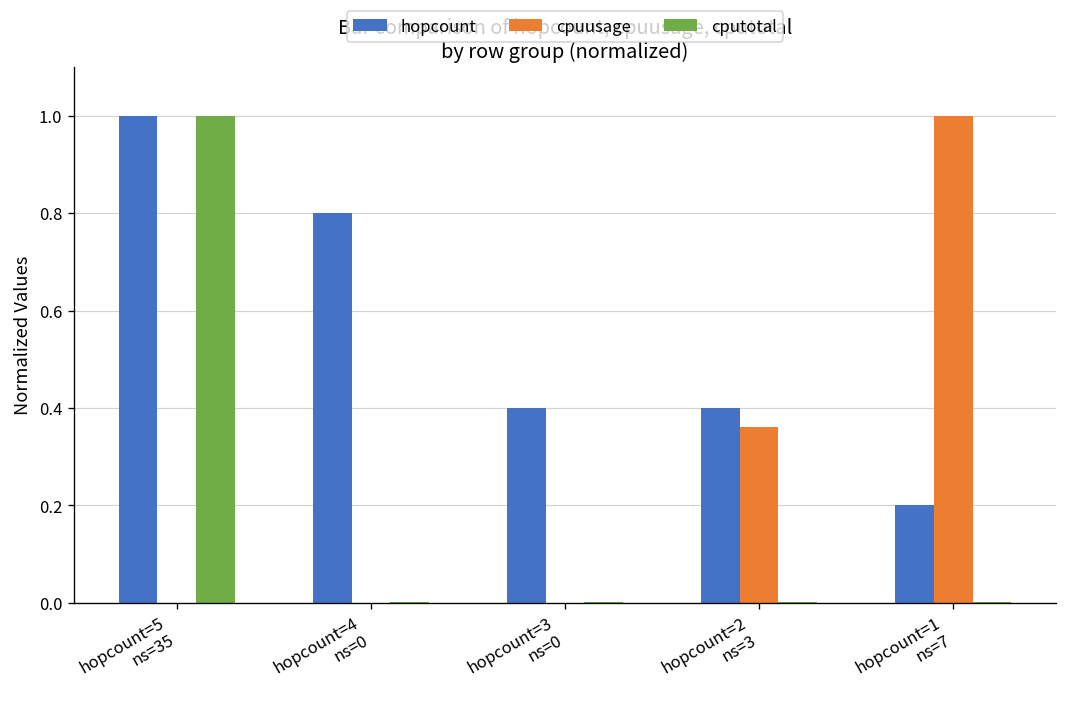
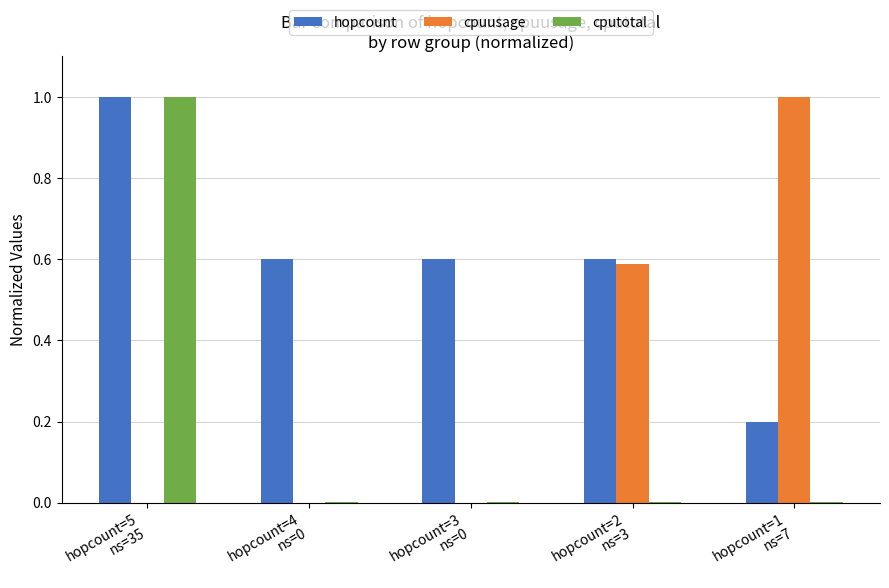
  {
    "hopcount": {
      "hopcount=5 ns=35": 1.00,
-     "hopcount=4 ns=0": 0.80,
-     "hopcount=3 ns=0": 0.40,
-     "hopcount=2 ns=3": 0.40,
+     "hopcount=4 ns=0": 0.60,
+     "hopcount=3 ns=0": 0.60,
+     "hopcount=2 ns=3": 0.60,
      "hopcount=1 ns=7": 0.20
    },
    "cpuusage": {
      "hopcount=5 ns=35": 0.00,
      "hopcount=4 ns=0": 0.00,
      "hopcount=3 ns=0": 0.00,
-     "hopcount=2 ns=3": 0.36,
+     "hopcount=2 ns=3": 0.59,
      "hopcount=1 ns=7": 1.00
    },
    "cputotal": {
      "hopcount=5 ns=35": 1.00
    }
  }
